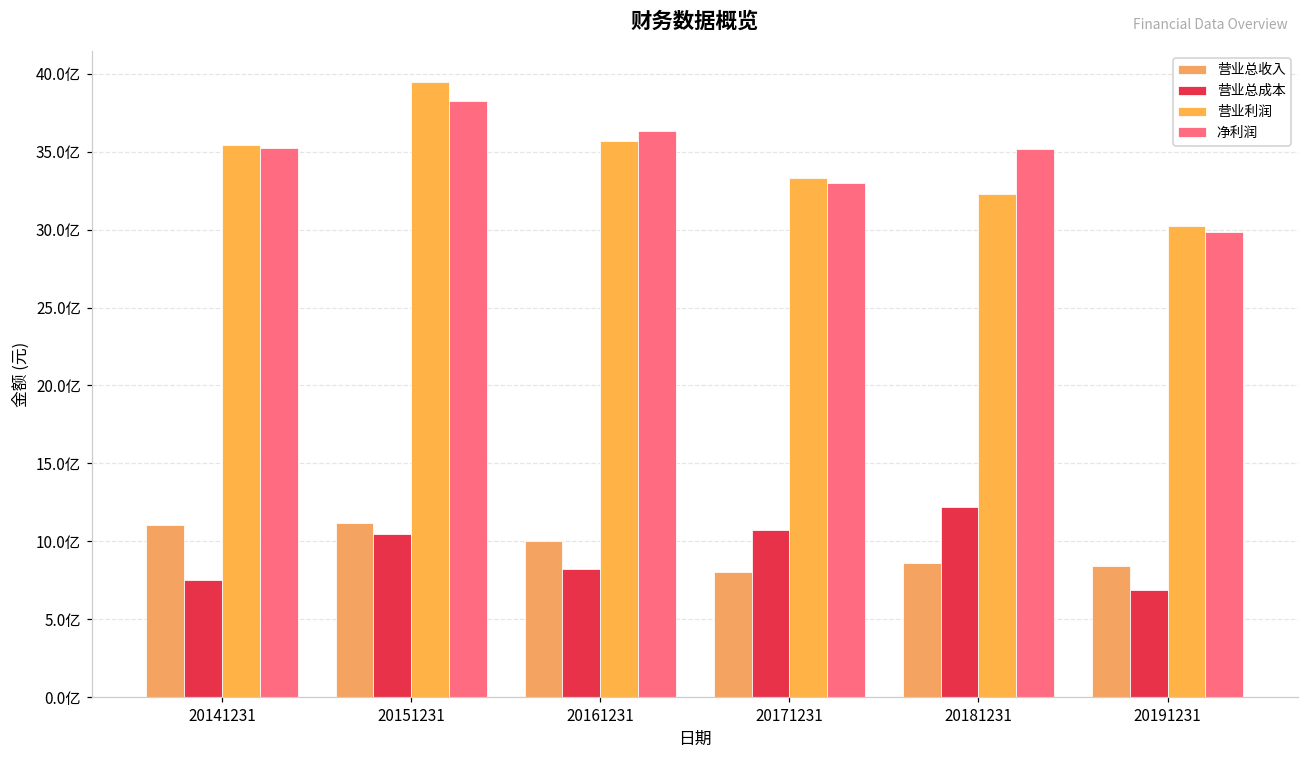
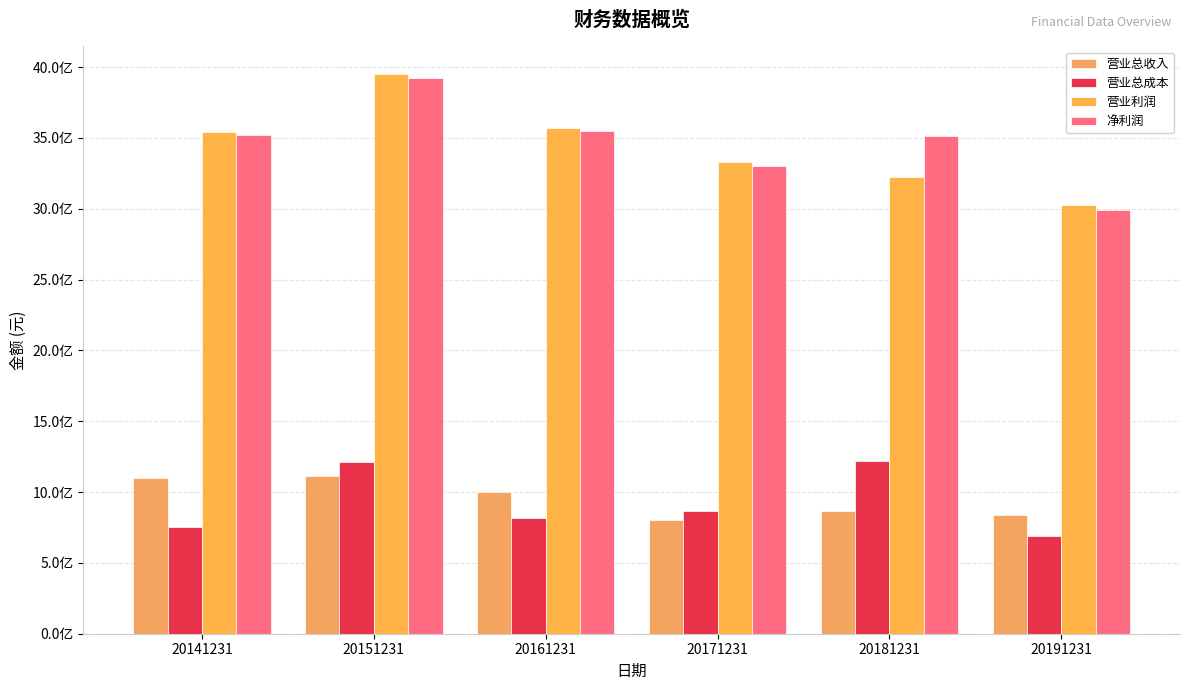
  {
    "营业总成本": {
      "20141231": "7.5亿",
-     "20151231": "10.5亿",
+     "20151231": "12.1亿",
      "20161231": "8.2亿",
-     "20171231": "10.7亿",
+     "20171231": "8.7亿",
      "20181231": "12.2亿",
      "20191231": "6.9亿"
    },
    "净利润": {
      "20141231": "35.2亿",
-     "20151231": "38.2亿",
-     "20161231": "36.3亿",
+     "20151231": "39.2亿",
+     "20161231": "35.5亿",
      "20171231": "33.0亿",
      "20181231": "35.1亿",
      "20191231": "29.9亿"
    }
  }
